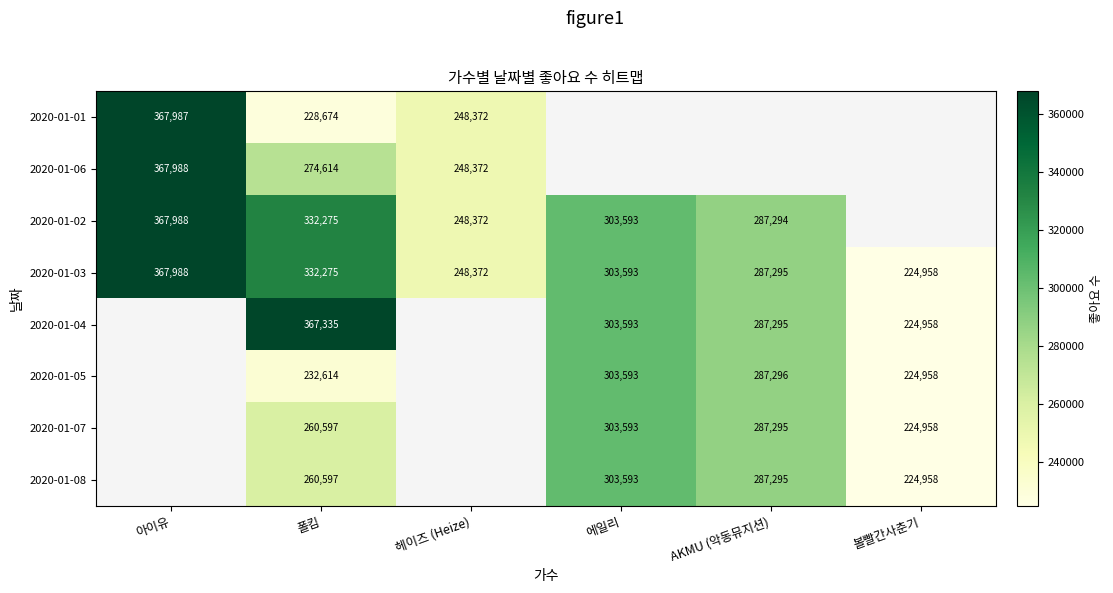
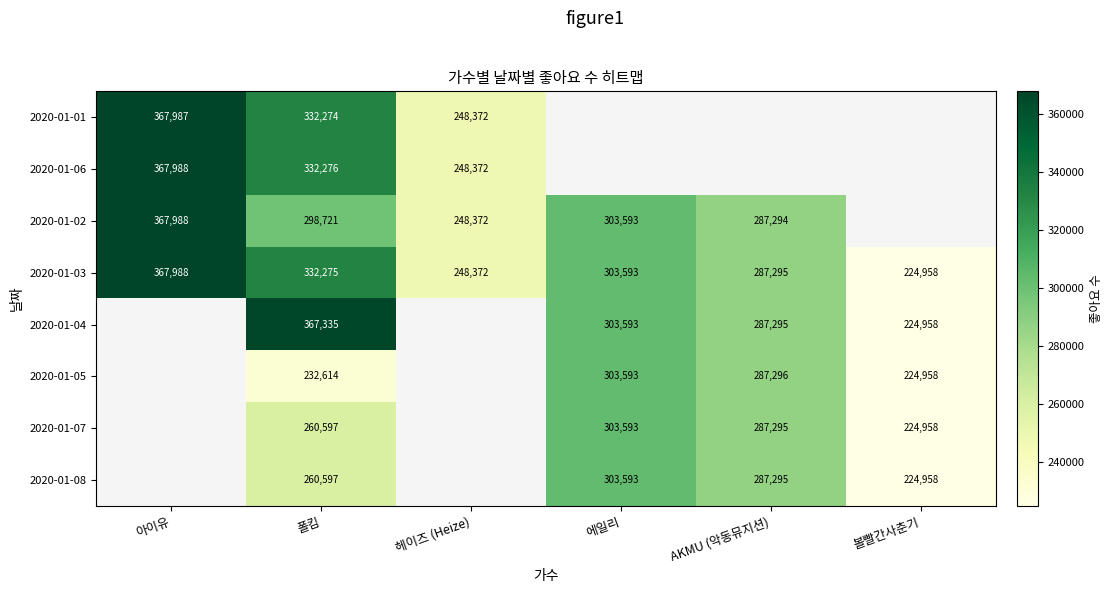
  {
    "2020-01-01": {
      "아이유": "367,987",
-     "폴킴": "228,674",
+     "폴킴": "332,274",
      "헤이즈 (Heize)": "248,372"
    },
    "2020-01-06": {
      "아이유": "367,988",
-     "폴킴": "274,614",
+     "폴킴": "332,276",
      "헤이즈 (Heize)": "248,372"
    },
    "2020-01-02": {
      "아이유": "367,988",
-     "폴킴": "332,275",
+     "폴킴": "298,721",
      "헤이즈 (Heize)": "248,372",
      "에일리": "303,593",
      "AKMU (악동뮤지션)": "287,294"
    },
    "2020-01-03": {
      "아이유": "367,988",
      "폴킴": "332,275",
      "헤이즈 (Heize)": "248,372",
      "에일리": "303,593",
      "AKMU (악동뮤지션)": "287,295",
      "볼빨간사춘기": "224,958"
    },
    "2020-01-04": {
      "폴킴": "367,335",
      "에일리": "303,593",
      "AKMU (악동뮤지션)": "287,295",
      "볼빨간사춘기": "224,958"
    },
    "2020-01-05": {
      "폴킴": "232,614",
      "에일리": "303,593",
      "AKMU (악동뮤지션)": "287,296",
      "볼빨간사춘기": "224,958"
    },
    "2020-01-07": {
      "폴킴": "260,597",
      "에일리": "303,593",
      "AKMU (악동뮤지션)": "287,295",
      "볼빨간사춘기": "224,958"
    },
    "2020-01-08": {
      "폴킴": "260,597",
      "에일리": "303,593",
      "AKMU (악동뮤지션)": "287,295",
      "볼빨간사춘기": "224,958"
    }
  }
